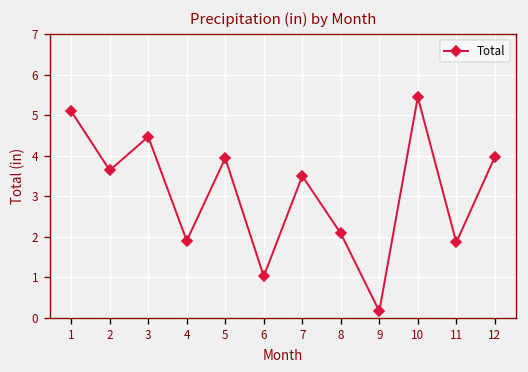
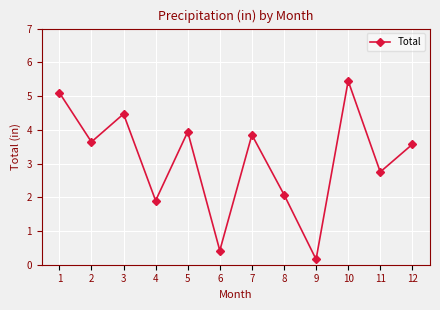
  {
    "1": 5.1,
    "2": 3.6,
    "3": 4.5,
    "4": 1.9,
    "5": 3.9,
-   "6": 1.0,
-   "7": 3.5,
+   "6": 0.4,
+   "7": 3.9,
    "8": 2.1,
    "9": 0.2,
    "10": 5.5,
-   "11": 1.9,
-   "12": 4.0
+   "11": 2.8,
+   "12": 3.6
  }
